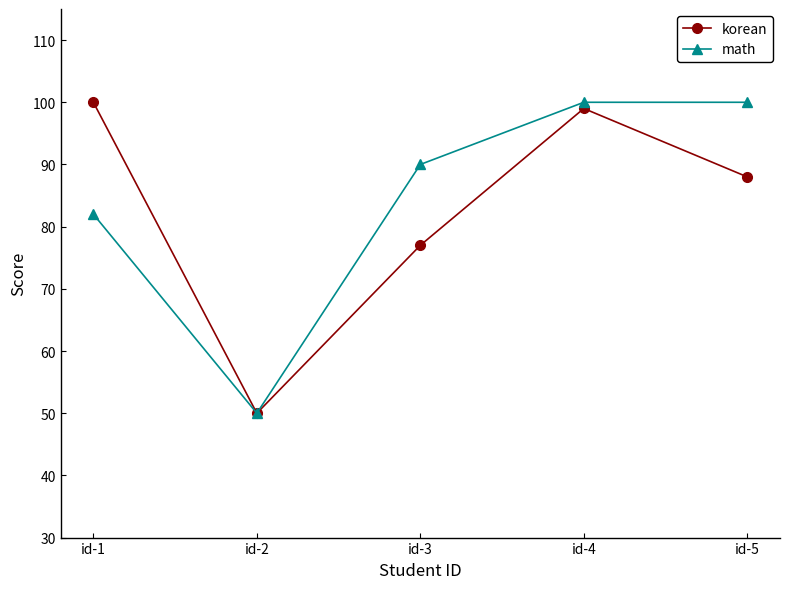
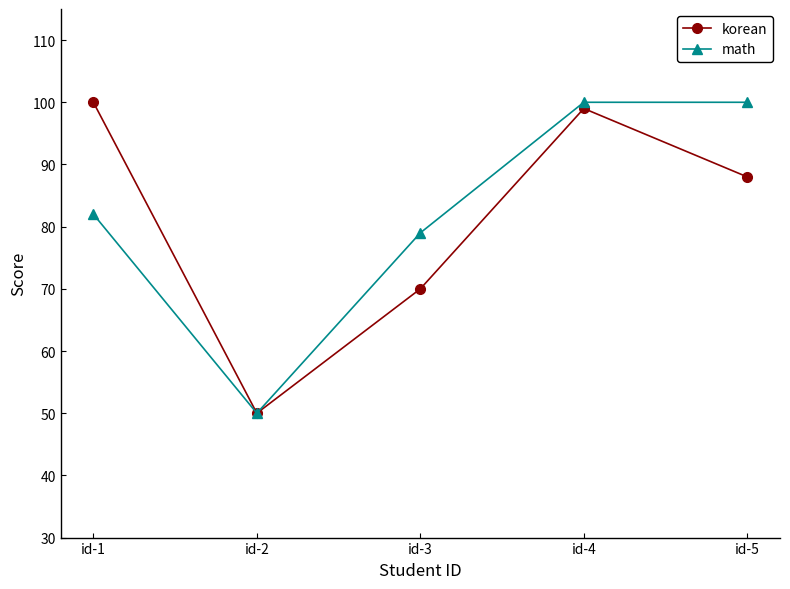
  {
    "korean": {
      "id-1": 100,
-     "id-3": 77,
+     "id-3": 70,
      "id-4": 99,
      "id-5": 88
    },
    "math": {
      "id-1": 82,
-     "id-3": 90,
+     "id-3": 79,
      "id-4": 100,
      "id-5": 100
    }
  }
